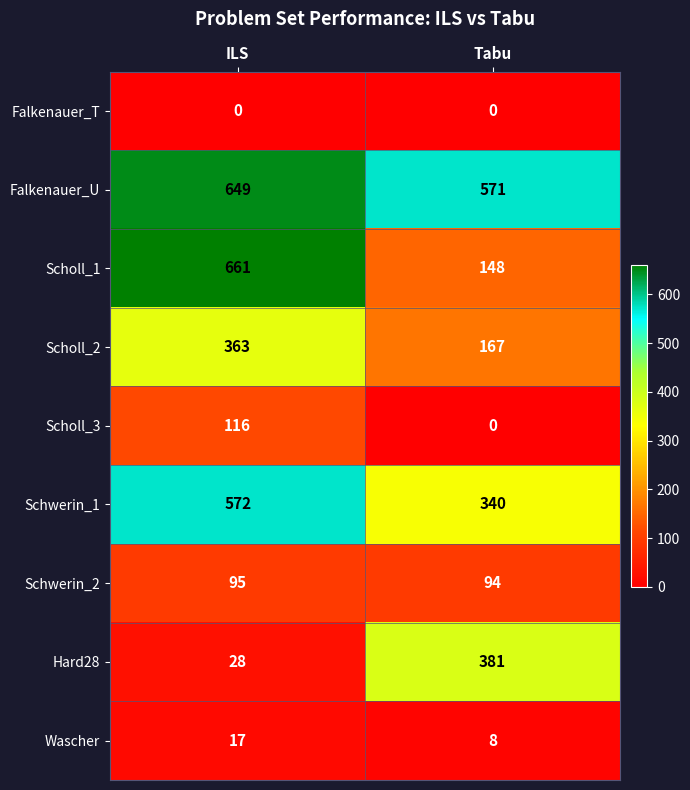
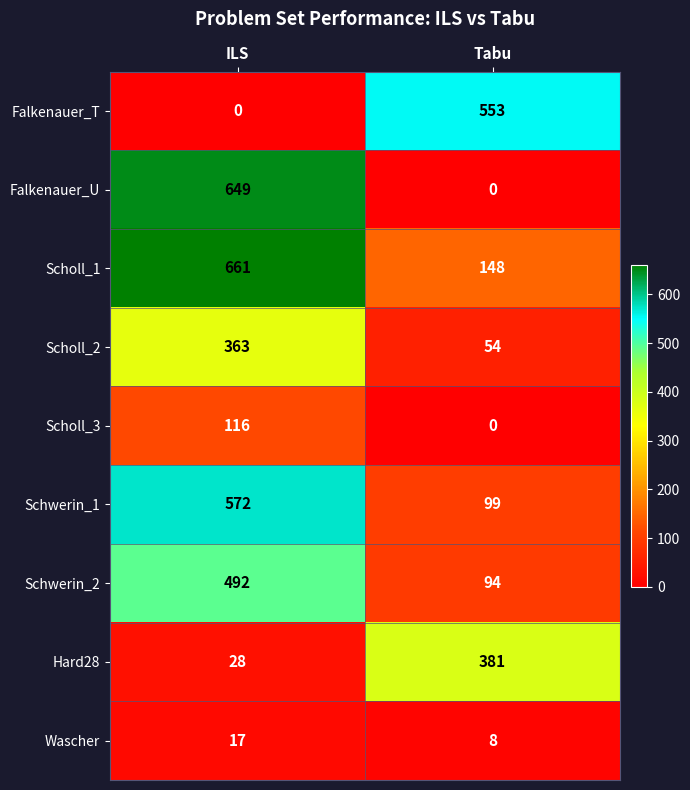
  {
    "Falkenauer_T": {
      "ILS": 0,
-     "Tabu": 0
+     "Tabu": 553
    },
    "Falkenauer_U": {
      "ILS": 649,
-     "Tabu": 571
+     "Tabu": 0
    },
    "Scholl_1": {
      "ILS": 661,
      "Tabu": 148
    },
    "Scholl_2": {
      "ILS": 363,
-     "Tabu": 167
+     "Tabu": 54
    },
    "Scholl_3": {
      "ILS": 116,
      "Tabu": 0
    },
    "Schwerin_1": {
      "ILS": 572,
-     "Tabu": 340
+     "Tabu": 99
    },
    "Schwerin_2": {
-     "ILS": 95,
+     "ILS": 492,
      "Tabu": 94
    },
    "Hard28": {
      "ILS": 28,
      "Tabu": 381
    },
    "Wascher": {
      "ILS": 17,
      "Tabu": 8
    }
  }
